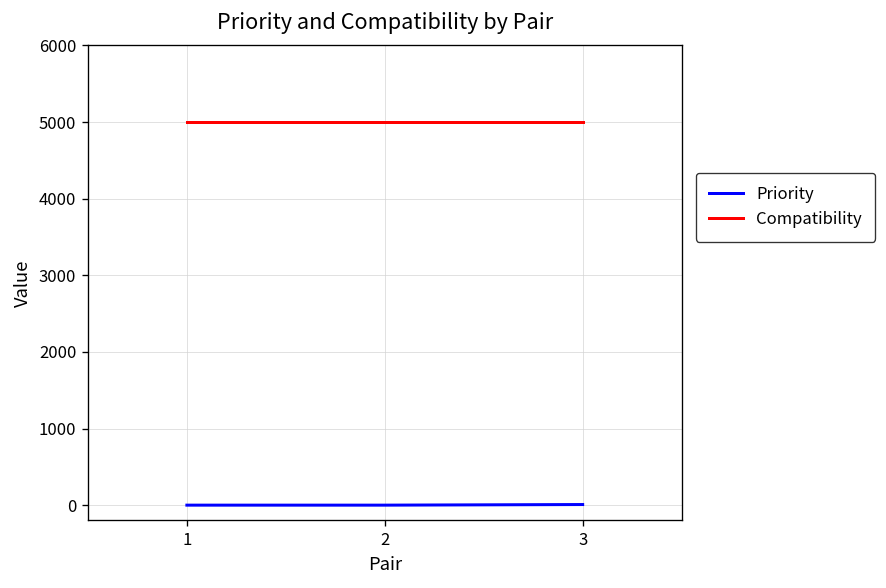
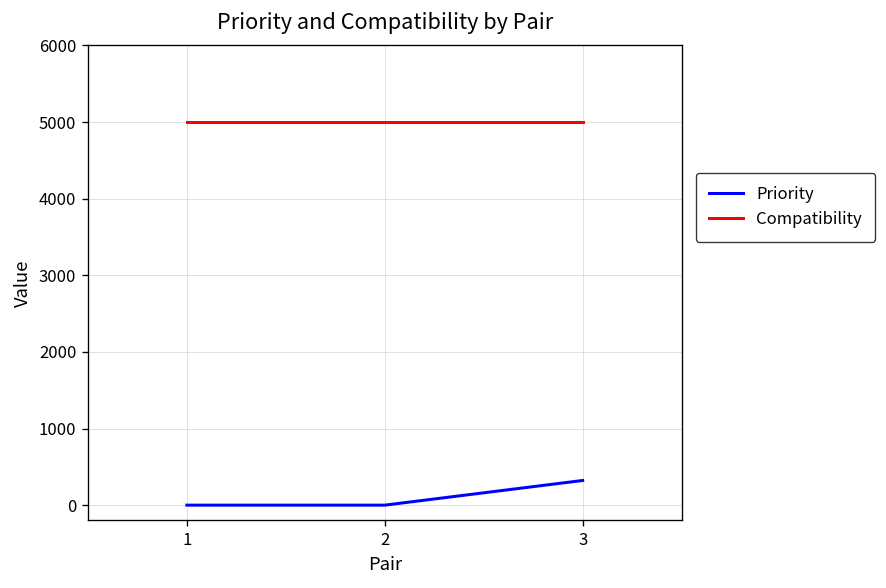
  {
    "Priority": {
      "1": 0,
      "2": 0,
-     "3": 0
+     "3": 300
    },
    "Compatibility": {
      "1": 5000,
      "2": 5000,
      "3": 5000
    }
  }
